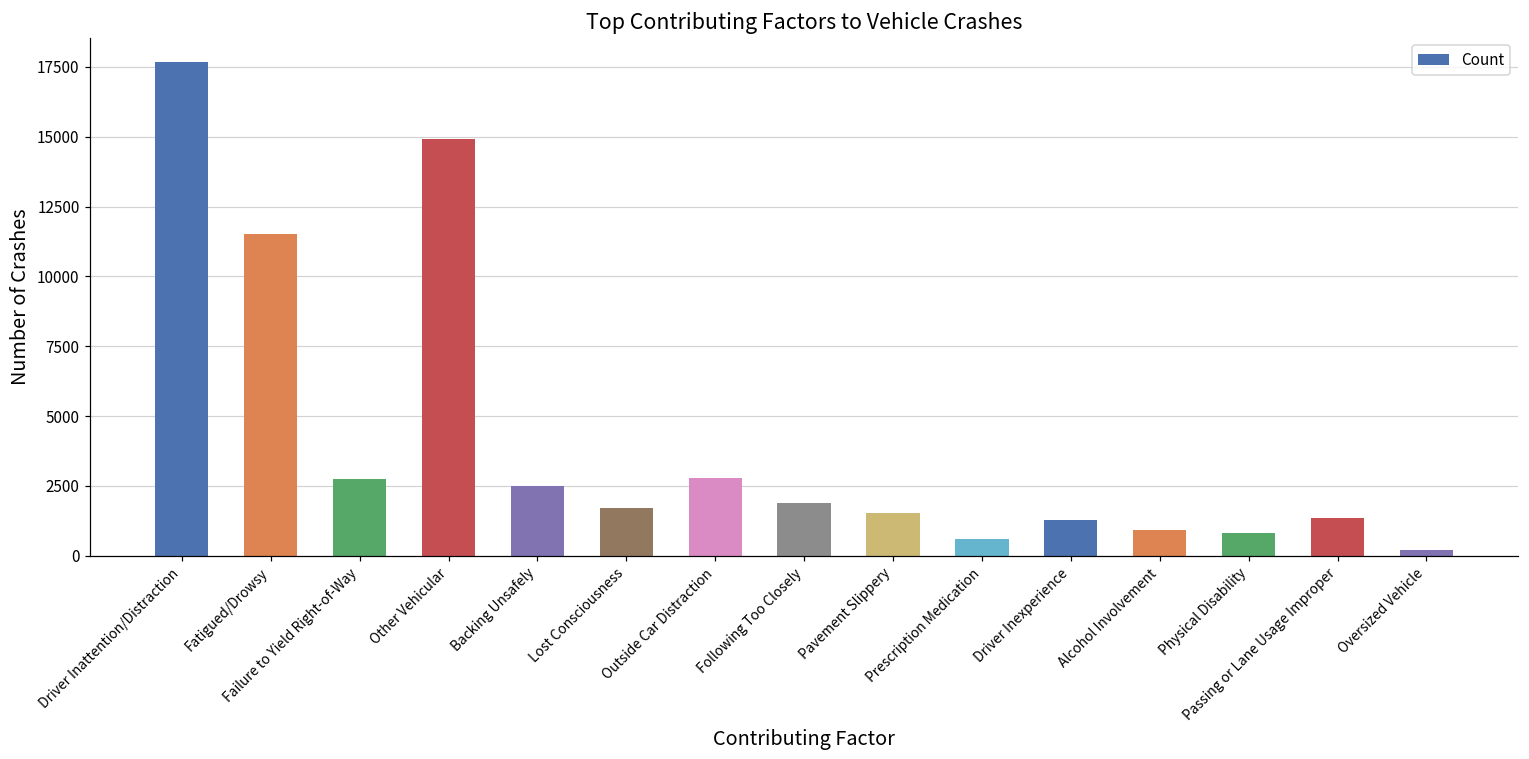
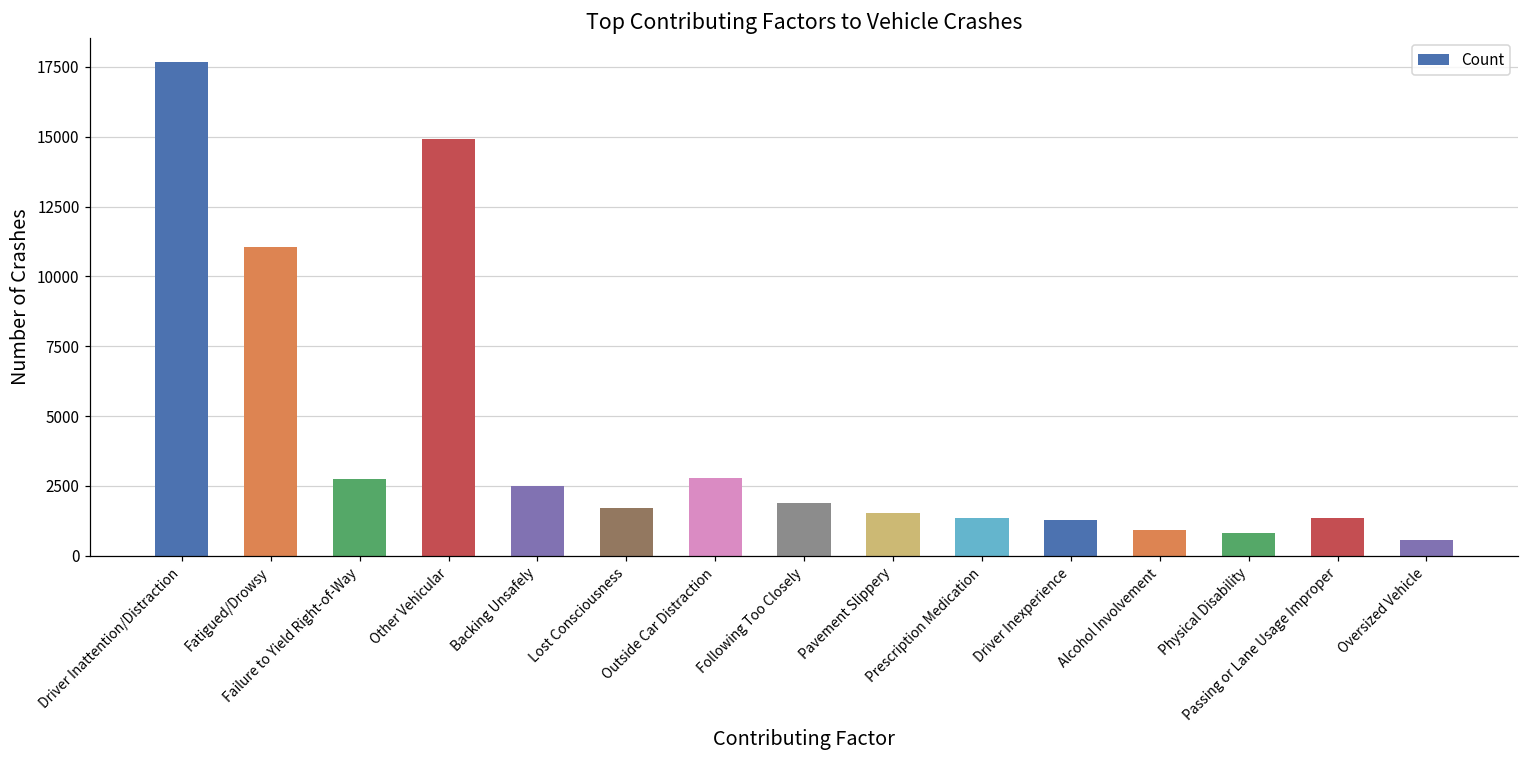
  {
    "Driver Inattention/Distraction": 17700,
-   "Fatigued/Drowsy": 11500,
+   "Fatigued/Drowsy": 11100,
    "Failure to Yield Right-of-Way": 2800,
    "Other Vehicular": 14900,
    "Backing Unsafely": 2500,
    "Lost Consciousness": 1700,
    "Outside Car Distraction": 2800,
    "Following Too Closely": 1900,
    "Pavement Slippery": 1500,
-   "Prescription Medication": 600,
+   "Prescription Medication": 1400,
    "Driver Inexperience": 1300,
    "Alcohol Involvement": 900,
    "Physical Disability": 800,
    "Passing or Lane Usage Improper": 1400,
-   "Oversized Vehicle": 200
+   "Oversized Vehicle": 600
  }
